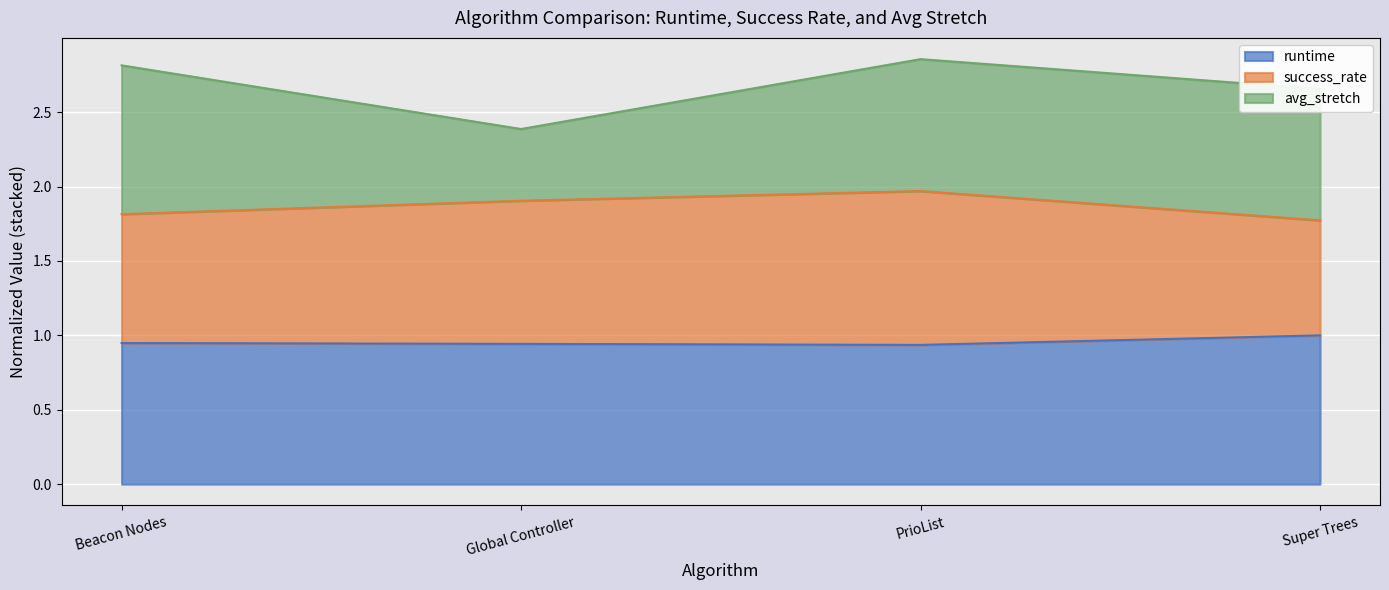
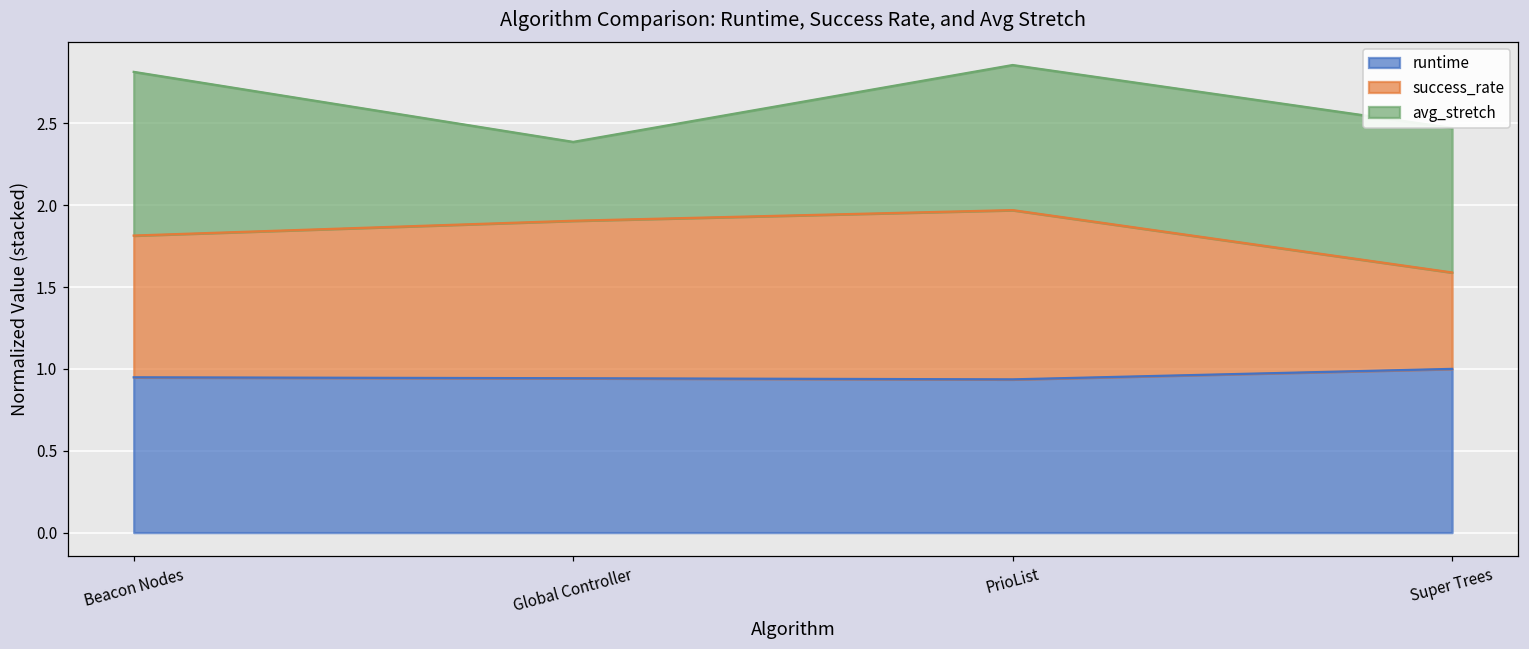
  {
    "runtime": {
      "Beacon Nodes": 0.95,
      "Global Controller": 0.94,
      "PrioList": 0.94,
      "Super Trees": 1.00
    },
    "success_rate": {
      "Beacon Nodes": 0.87,
      "Global Controller": 0.96,
      "PrioList": 1.03,
-     "Super Trees": 0.77
+     "Super Trees": 0.59
    },
    "avg_stretch": {
      "Beacon Nodes": 1.00,
      "Global Controller": 0.48,
      "PrioList": 0.89
    }
  }
